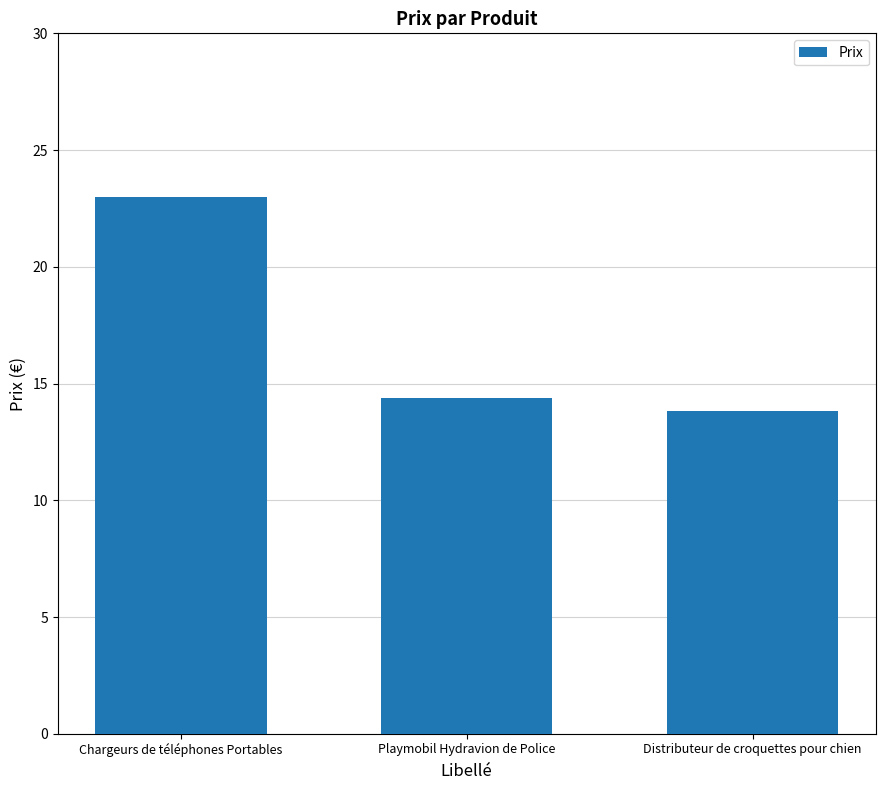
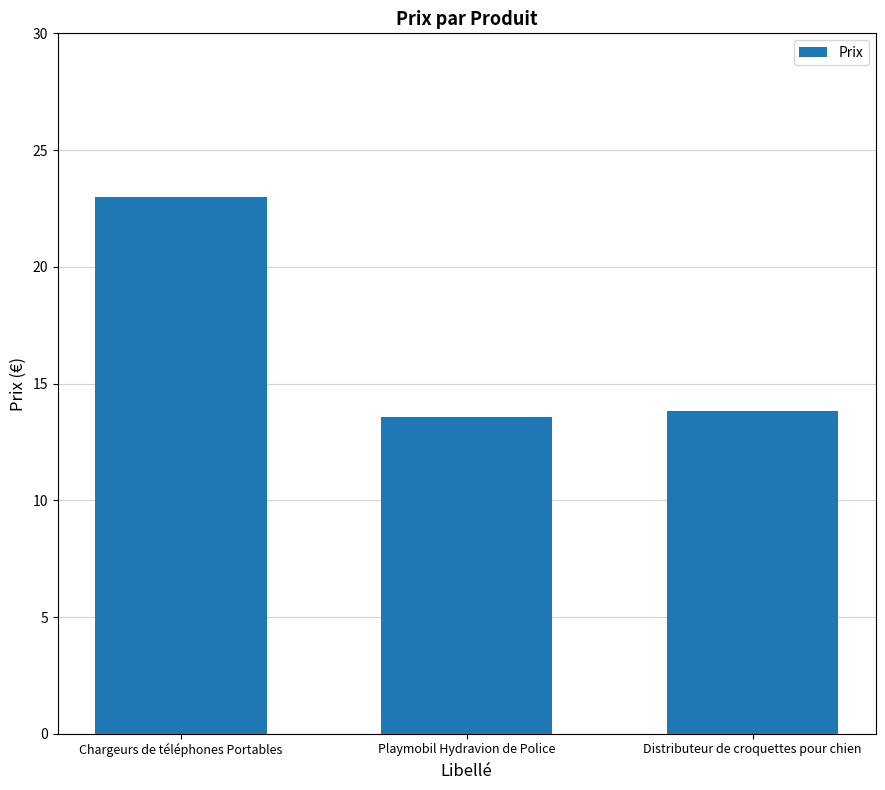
  {
    "Chargeurs de téléphones Portables": 23.0,
-   "Playmobil Hydravion de Police": 14.4,
+   "Playmobil Hydravion de Police": 13.6,
    "Distributeur de croquettes pour chien": 13.8
  }
